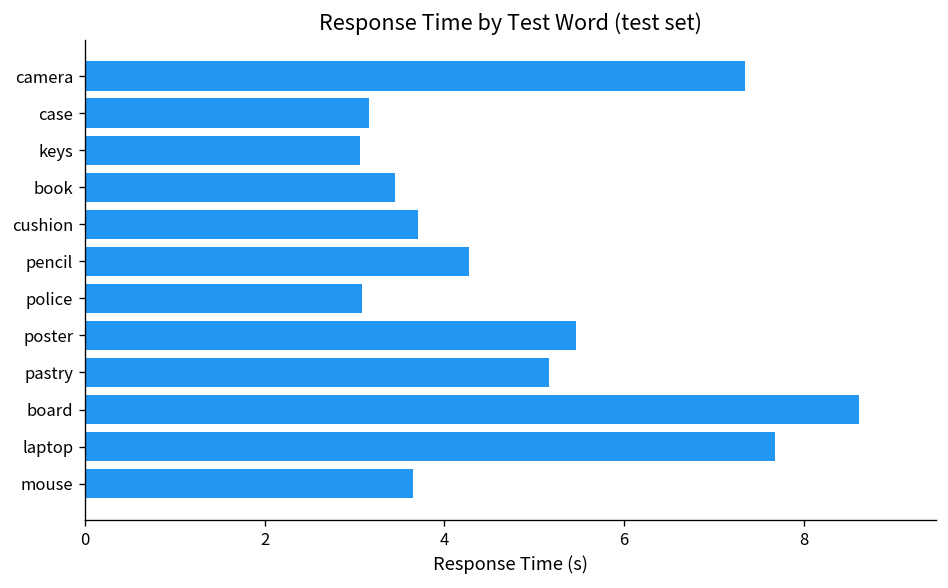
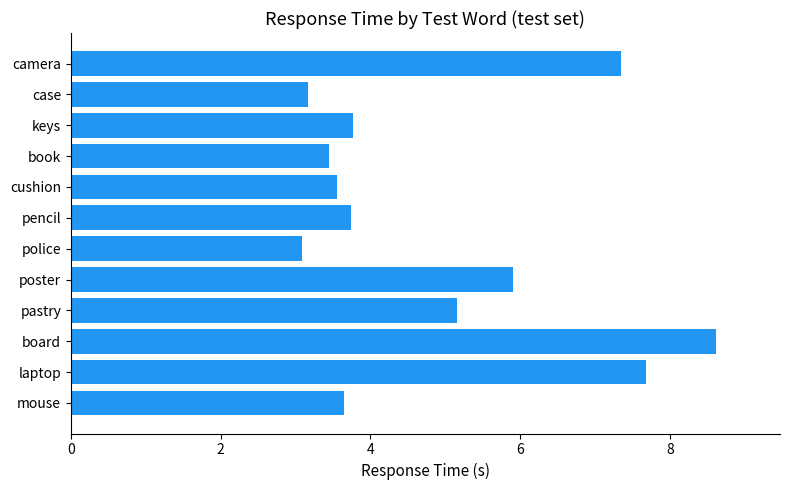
  {
    "camera": 7.3,
    "case": 3.2,
-   "keys": 3.1,
+   "keys": 3.8,
    "book": 3.4,
-   "cushion": 3.7,
-   "pencil": 4.3,
+   "cushion": 3.6,
+   "pencil": 3.7,
    "police": 3.1,
-   "poster": 5.5,
+   "poster": 5.9,
    "pastry": 5.2,
    "board": 8.6,
    "laptop": 7.7,
    "mouse": 3.6
  }
